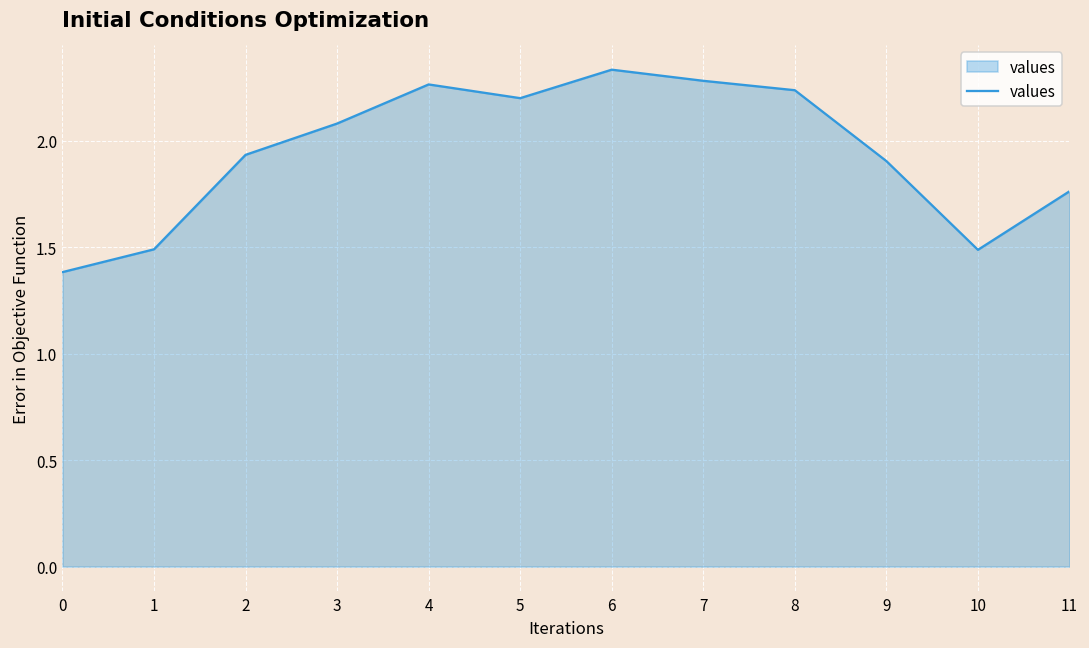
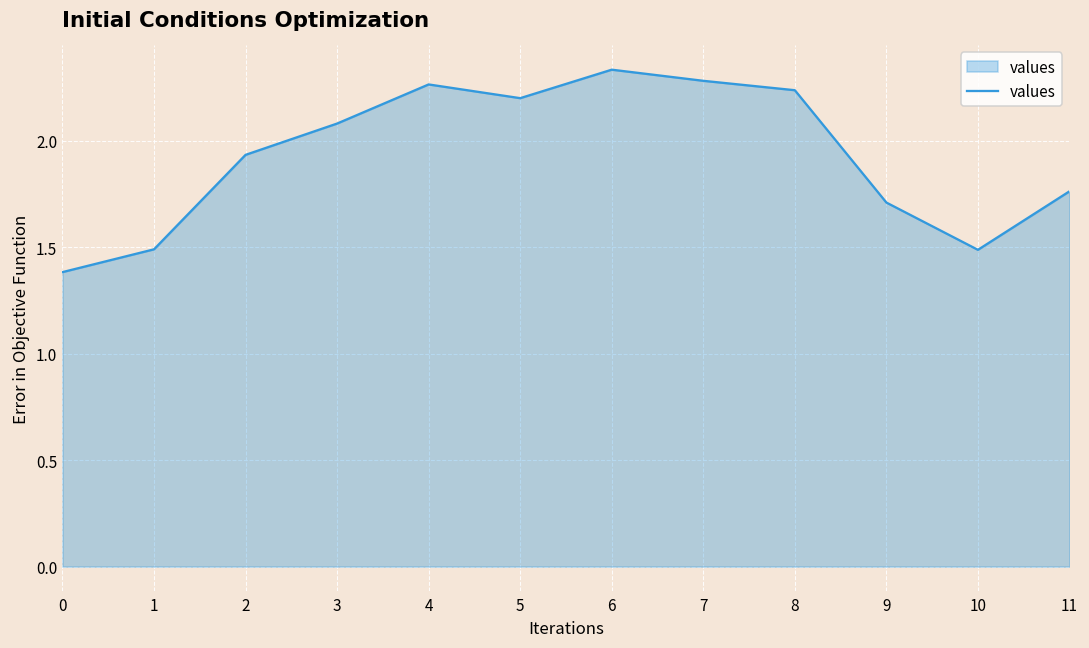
  {
    "0": 1.38,
    "1": 1.49,
    "2": 1.93,
    "3": 2.08,
    "4": 2.27,
    "5": 2.20,
    "6": 2.33,
    "7": 2.28,
    "8": 2.24,
-   "9": 1.91,
+   "9": 1.71,
    "10": 1.49,
    "11": 1.76
  }
